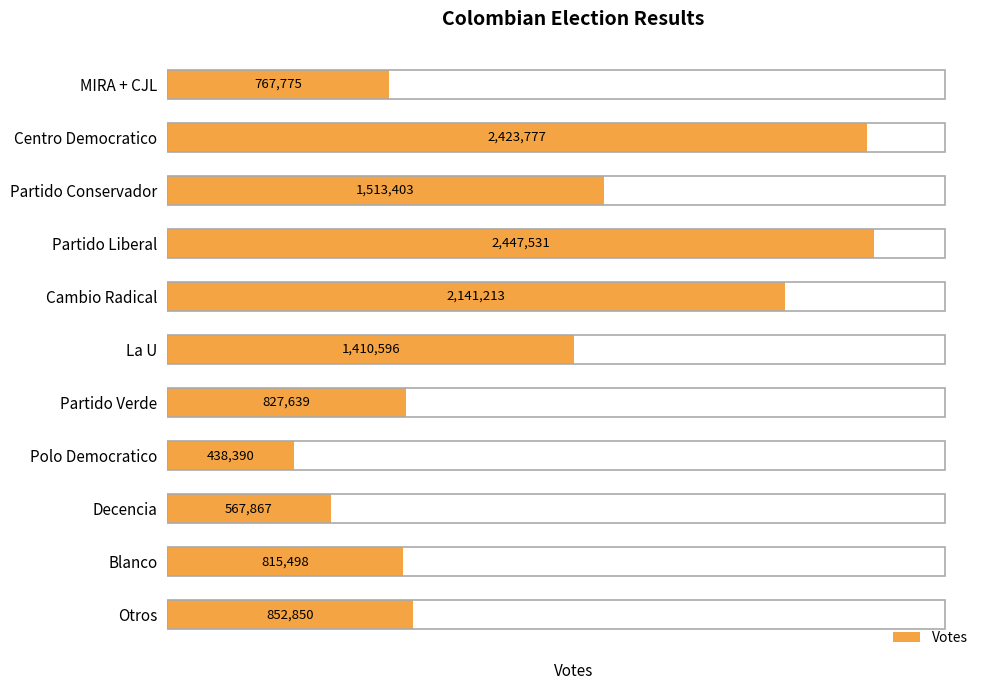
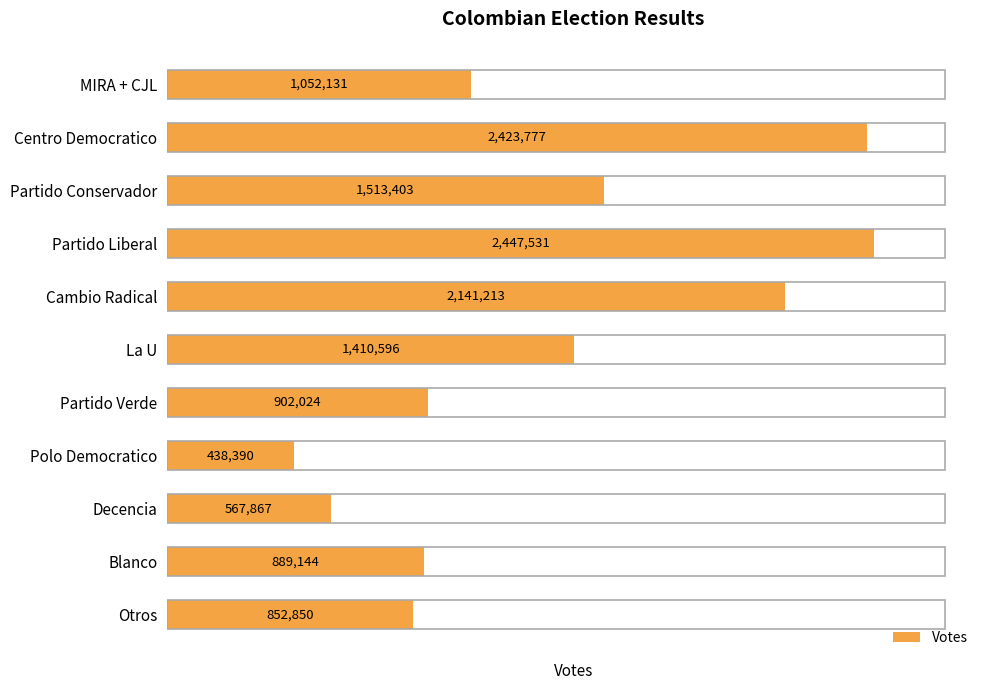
  {
-   "MIRA + CJL": "767,775",
+   "MIRA + CJL": "1,052,131",
    "Centro Democratico": "2,423,777",
    "Partido Conservador": "1,513,403",
    "Partido Liberal": "2,447,531",
    "Cambio Radical": "2,141,213",
    "La U": "1,410,596",
-   "Partido Verde": "827,639",
+   "Partido Verde": "902,024",
    "Polo Democratico": "438,390",
    "Decencia": "567,867",
-   "Blanco": "815,498",
+   "Blanco": "889,144",
    "Otros": "852,850"
  }
